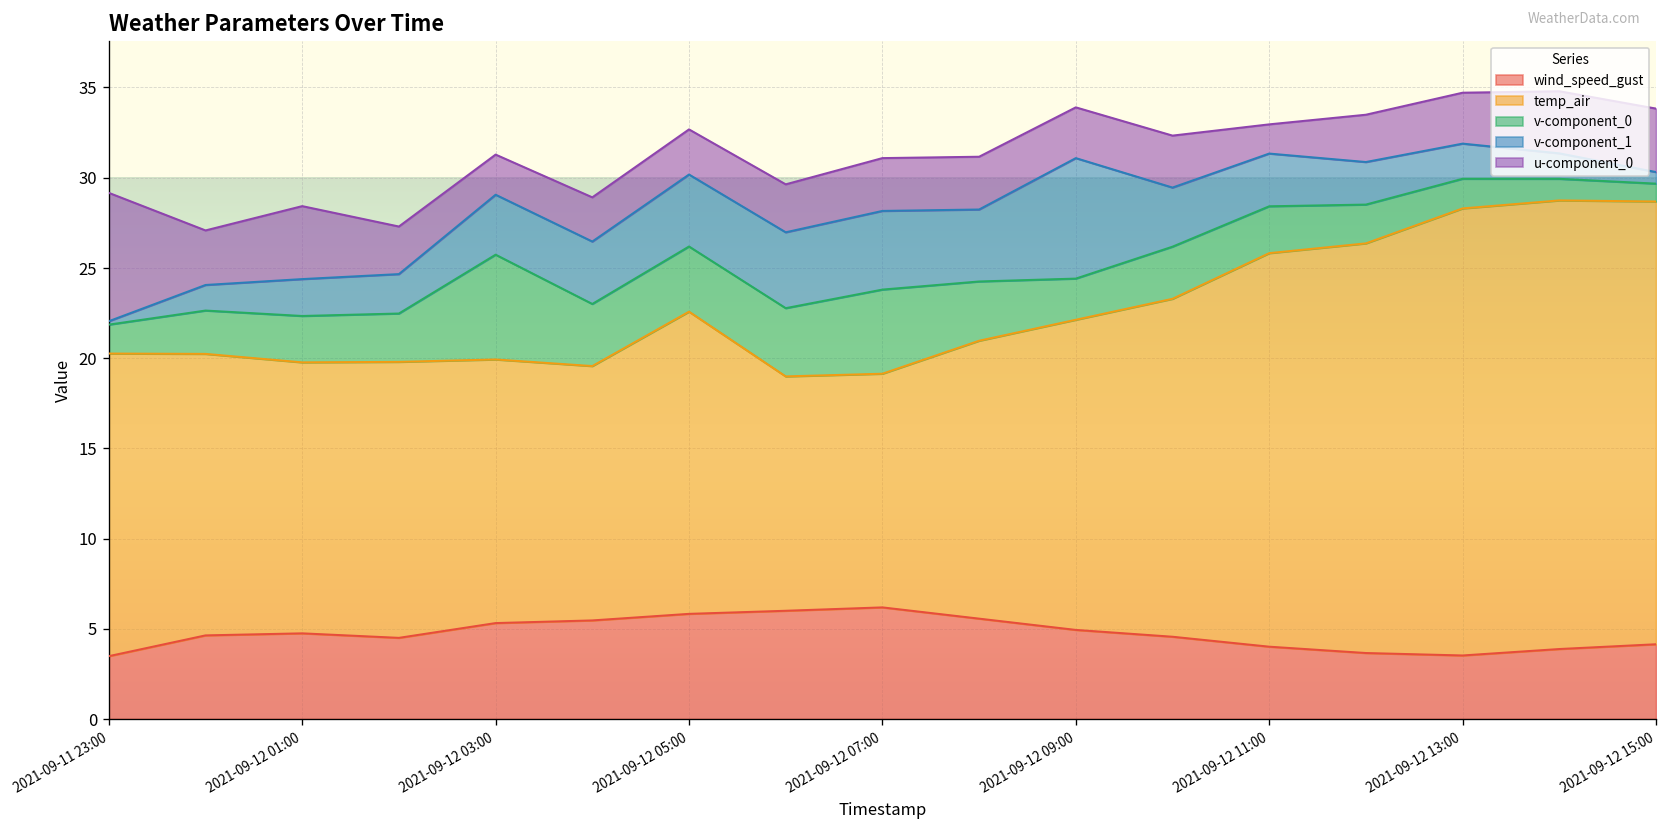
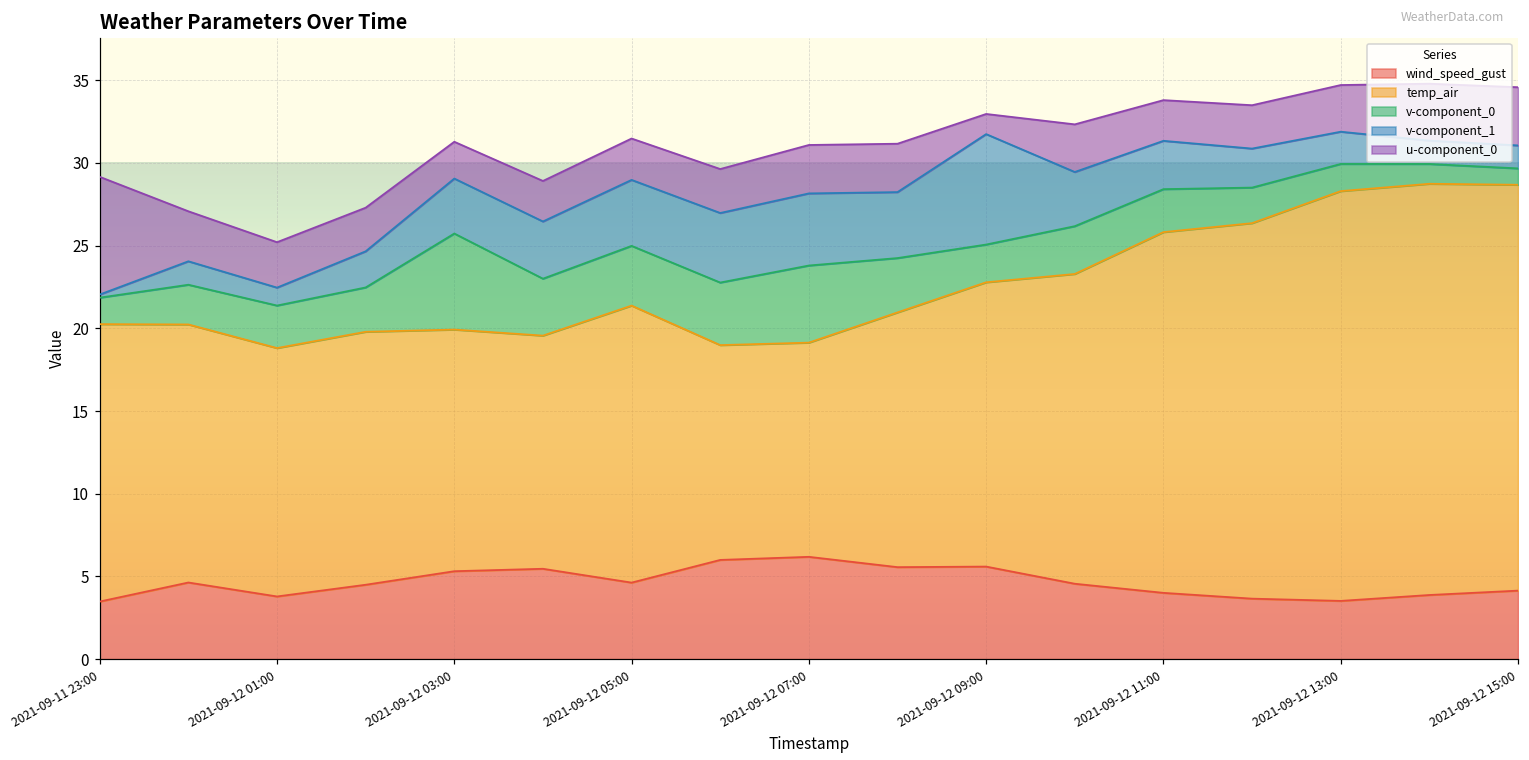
  {
    "wind_speed_gust": {
      "2021-09-11 23:00": 3.5,
-     "2021-09-12 01:00": 4.7,
+     "2021-09-12 01:00": 3.8,
      "2021-09-12 03:00": 5.3,
-     "2021-09-12 05:00": 5.8,
+     "2021-09-12 05:00": 4.6,
      "2021-09-12 07:00": 6.2,
-     "2021-09-12 09:00": 4.9,
+     "2021-09-12 09:00": 5.6,
      "2021-09-12 11:00": 4.0,
      "2021-09-12 13:00": 3.5,
      "2021-09-12 15:00": 4.1
    },
    "temp_air": {
      "2021-09-11 23:00": 16.8,
      "2021-09-12 01:00": 15.0,
      "2021-09-12 03:00": 14.6,
      "2021-09-12 05:00": 16.7,
      "2021-09-12 07:00": 12.9,
      "2021-09-12 09:00": 17.2,
      "2021-09-12 11:00": 21.8,
      "2021-09-12 13:00": 24.8,
      "2021-09-12 15:00": 24.5
    },
    "v-component_0": {
      "2021-09-11 23:00": 1.6,
      "2021-09-12 01:00": 2.6,
      "2021-09-12 03:00": 5.8,
      "2021-09-12 05:00": 3.6,
      "2021-09-12 07:00": 4.7,
      "2021-09-12 09:00": 2.3,
      "2021-09-12 11:00": 2.6,
      "2021-09-12 13:00": 1.6,
      "2021-09-12 15:00": 1.0
    },
    "v-component_1": {
      "2021-09-11 23:00": 0.2,
-     "2021-09-12 01:00": 2.0,
+     "2021-09-12 01:00": 1.1,
      "2021-09-12 03:00": 3.3,
      "2021-09-12 05:00": 4.0,
      "2021-09-12 07:00": 4.4,
      "2021-09-12 09:00": 6.7,
      "2021-09-12 11:00": 2.9,
      "2021-09-12 13:00": 1.9,
-     "2021-09-12 15:00": 0.6
+     "2021-09-12 15:00": 1.4
    },
    "u-component_0": {
      "2021-09-11 23:00": 7.1,
-     "2021-09-12 01:00": 4.0,
+     "2021-09-12 01:00": 2.7,
      "2021-09-12 03:00": 2.2,
      "2021-09-12 05:00": 2.5,
      "2021-09-12 07:00": 2.9,
-     "2021-09-12 09:00": 2.8,
-     "2021-09-12 11:00": 1.6,
+     "2021-09-12 09:00": 1.2,
+     "2021-09-12 11:00": 2.5,
      "2021-09-12 13:00": 2.8,
      "2021-09-12 15:00": 3.5
    }
  }
